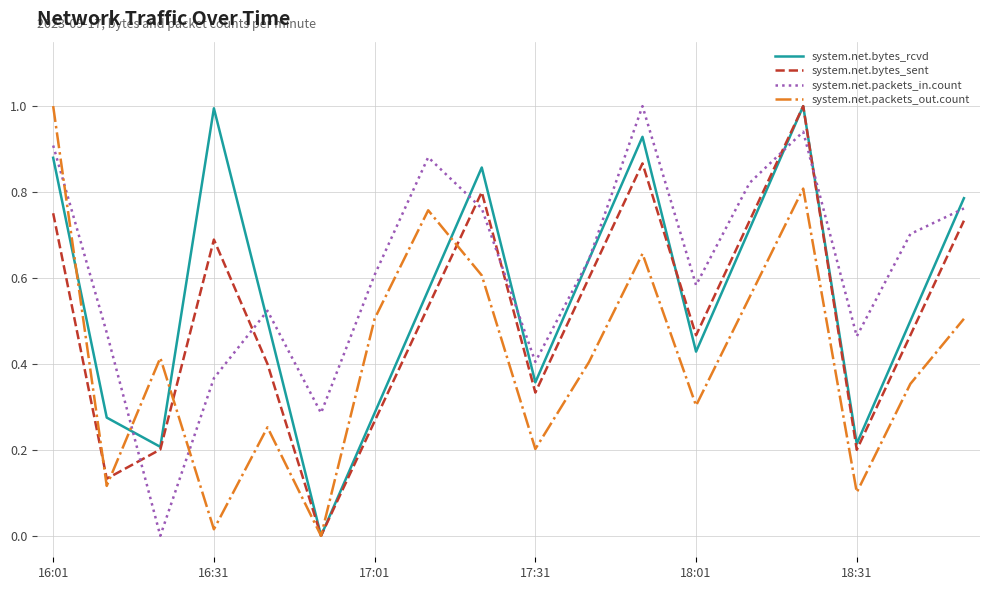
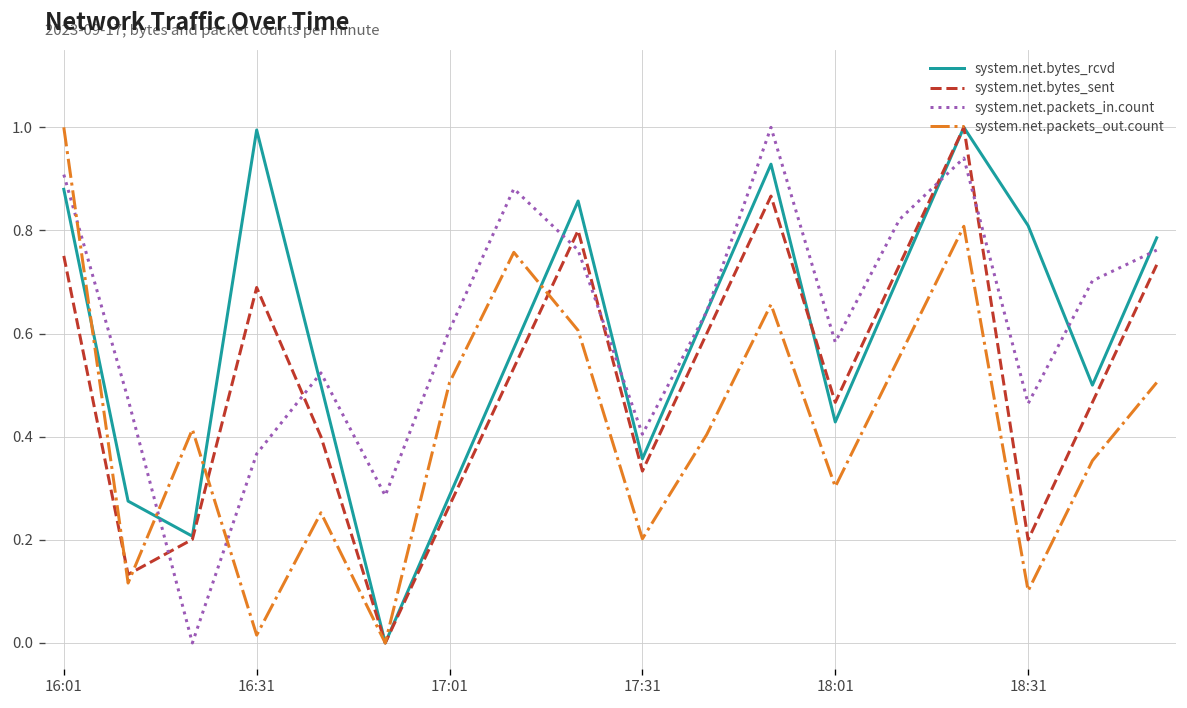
  {
    "system.net.bytes_rcvd": {
      "16:01": 0.88,
      "16:31": 0.99,
      "17:01": 0.29,
      "17:31": 0.36,
      "18:01": 0.43,
-     "18:31": 0.21
+     "18:31": 0.81
    },
    "system.net.bytes_sent": {
      "16:01": 0.75,
      "16:31": 0.69,
      "17:01": 0.27,
      "17:31": 0.33,
      "18:01": 0.47,
      "18:31": 0.20
    },
    "system.net.packets_in.count": {
      "16:01": 0.91,
      "16:31": 0.37,
      "17:01": 0.61,
      "17:31": 0.40,
      "18:01": 0.58,
      "18:31": 0.46
    },
    "system.net.packets_out.count": {
      "16:01": 1.00,
      "16:31": 0.02,
      "17:01": 0.51,
      "17:31": 0.20,
      "18:01": 0.30,
      "18:31": 0.10
    }
  }
